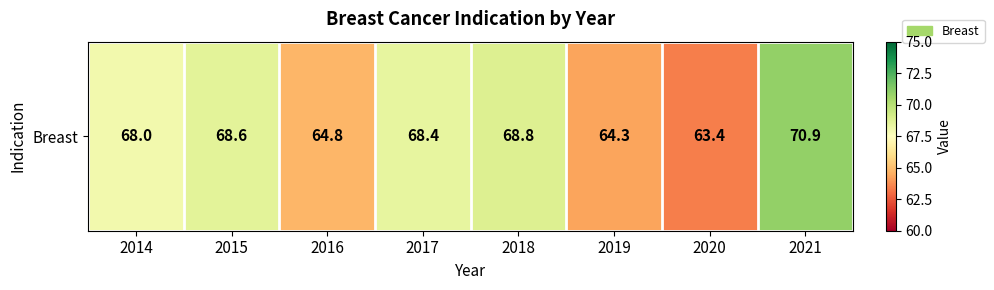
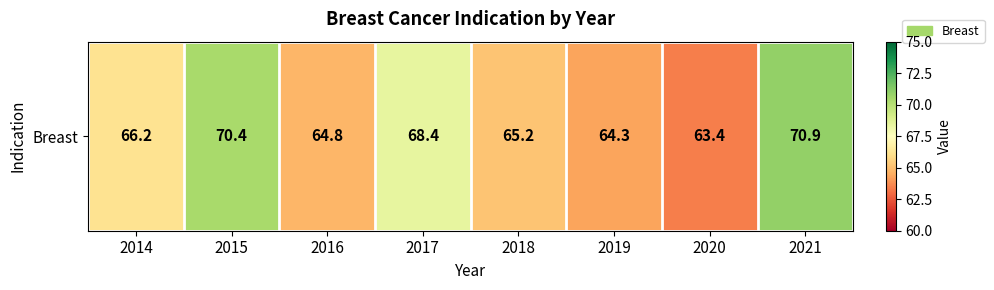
  {
    "Breast": {
-     "2014": 68.0,
-     "2015": 68.6,
+     "2014": 66.2,
+     "2015": 70.4,
      "2016": 64.8,
      "2017": 68.4,
-     "2018": 68.8,
+     "2018": 65.2,
      "2019": 64.3,
      "2020": 63.4,
      "2021": 70.9
    }
  }
